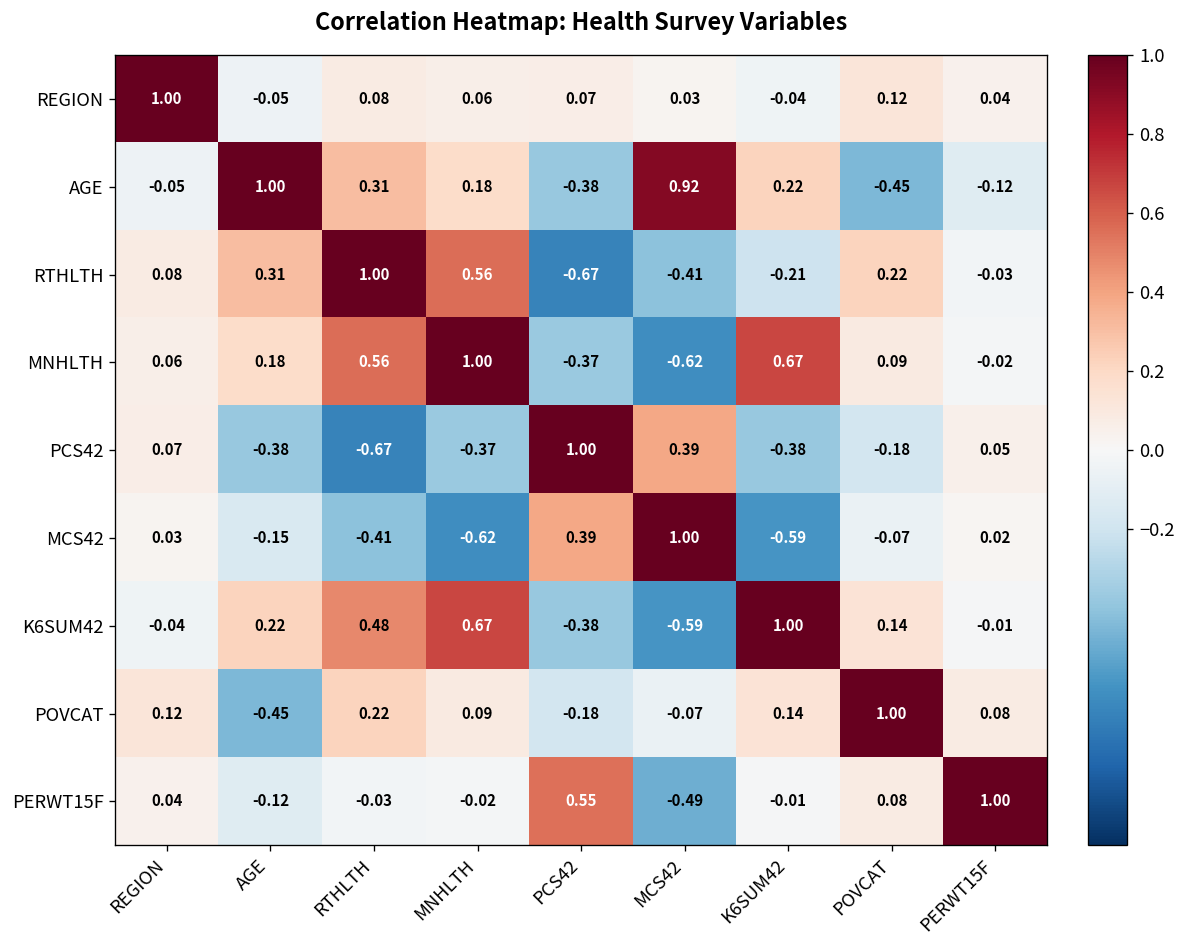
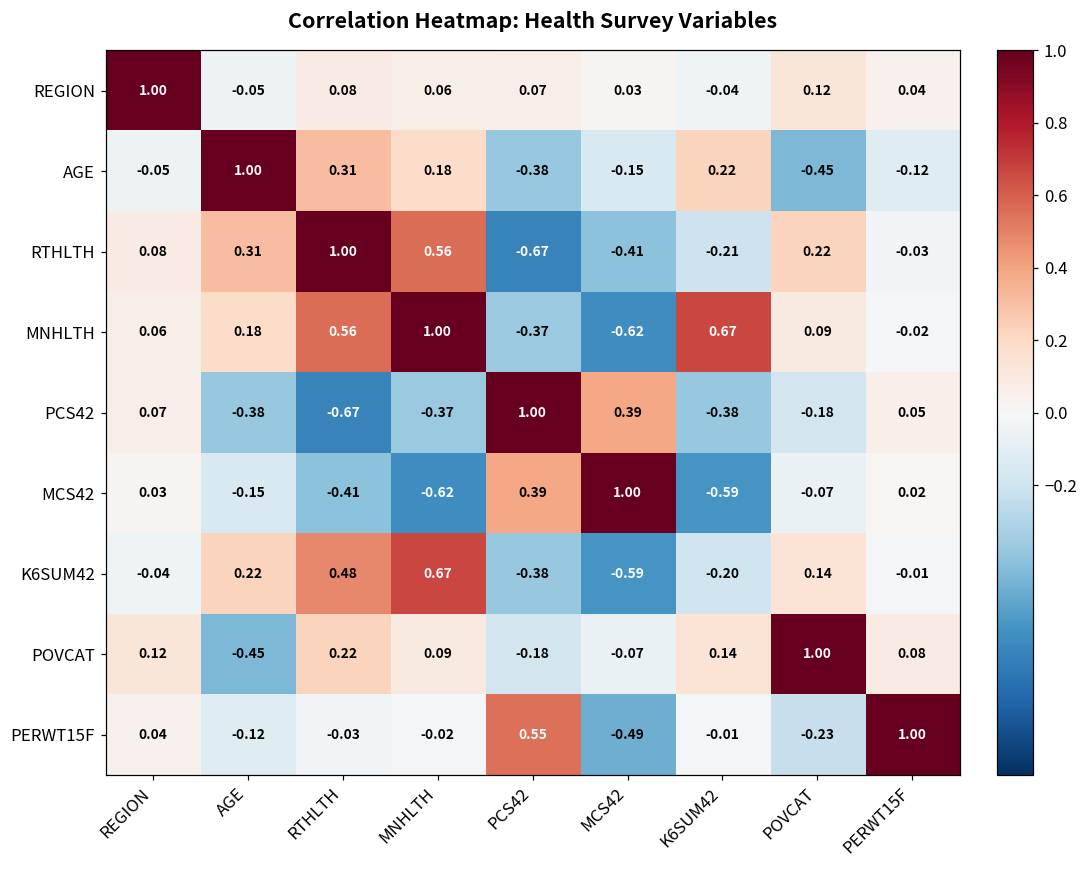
  {
    "REGION": {
      "REGION": 1.00,
      "AGE": -0.05,
      "RTHLTH": 0.08,
      "MNHLTH": 0.06,
      "PCS42": 0.07,
      "MCS42": 0.03,
      "K6SUM42": -0.04,
      "POVCAT": 0.12,
      "PERWT15F": 0.04
    },
    "AGE": {
      "REGION": -0.05,
      "AGE": 1.00,
      "RTHLTH": 0.31,
      "MNHLTH": 0.18,
      "PCS42": -0.38,
-     "MCS42": 0.92,
+     "MCS42": -0.15,
      "K6SUM42": 0.22,
      "POVCAT": -0.45,
      "PERWT15F": -0.12
    },
    "RTHLTH": {
      "REGION": 0.08,
      "AGE": 0.31,
      "RTHLTH": 1.00,
      "MNHLTH": 0.56,
      "PCS42": -0.67,
      "MCS42": -0.41,
      "K6SUM42": -0.21,
      "POVCAT": 0.22,
      "PERWT15F": -0.03
    },
    "MNHLTH": {
      "REGION": 0.06,
      "AGE": 0.18,
      "RTHLTH": 0.56,
      "MNHLTH": 1.00,
      "PCS42": -0.37,
      "MCS42": -0.62,
      "K6SUM42": 0.67,
      "POVCAT": 0.09,
      "PERWT15F": -0.02
    },
    "PCS42": {
      "REGION": 0.07,
      "AGE": -0.38,
      "RTHLTH": -0.67,
      "MNHLTH": -0.37,
      "PCS42": 1.00,
      "MCS42": 0.39,
      "K6SUM42": -0.38,
      "POVCAT": -0.18,
      "PERWT15F": 0.05
    },
    "MCS42": {
      "REGION": 0.03,
      "AGE": -0.15,
      "RTHLTH": -0.41,
      "MNHLTH": -0.62,
      "PCS42": 0.39,
      "MCS42": 1.00,
      "K6SUM42": -0.59,
      "POVCAT": -0.07,
      "PERWT15F": 0.02
    },
    "K6SUM42": {
      "REGION": -0.04,
      "AGE": 0.22,
      "RTHLTH": 0.48,
      "MNHLTH": 0.67,
      "PCS42": -0.38,
      "MCS42": -0.59,
-     "K6SUM42": 1.00,
+     "K6SUM42": -0.20,
      "POVCAT": 0.14,
      "PERWT15F": -0.01
    },
    "POVCAT": {
      "REGION": 0.12,
      "AGE": -0.45,
      "RTHLTH": 0.22,
      "MNHLTH": 0.09,
      "PCS42": -0.18,
      "MCS42": -0.07,
      "K6SUM42": 0.14,
      "POVCAT": 1.00,
      "PERWT15F": 0.08
    },
    "PERWT15F": {
      "REGION": 0.04,
      "AGE": -0.12,
      "RTHLTH": -0.03,
      "MNHLTH": -0.02,
      "PCS42": 0.55,
      "MCS42": -0.49,
      "K6SUM42": -0.01,
-     "POVCAT": 0.08,
+     "POVCAT": -0.23,
      "PERWT15F": 1.00
    }
  }
